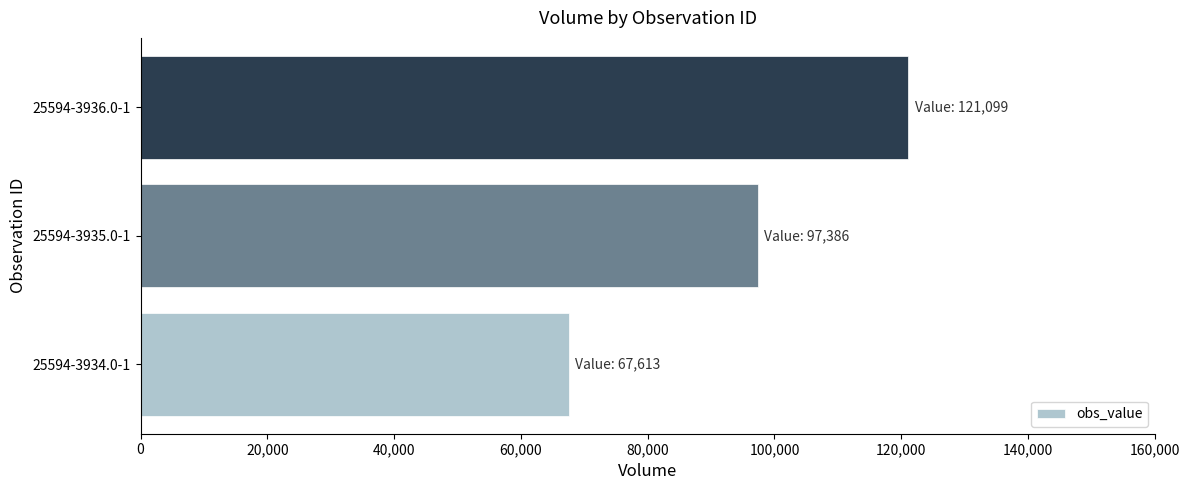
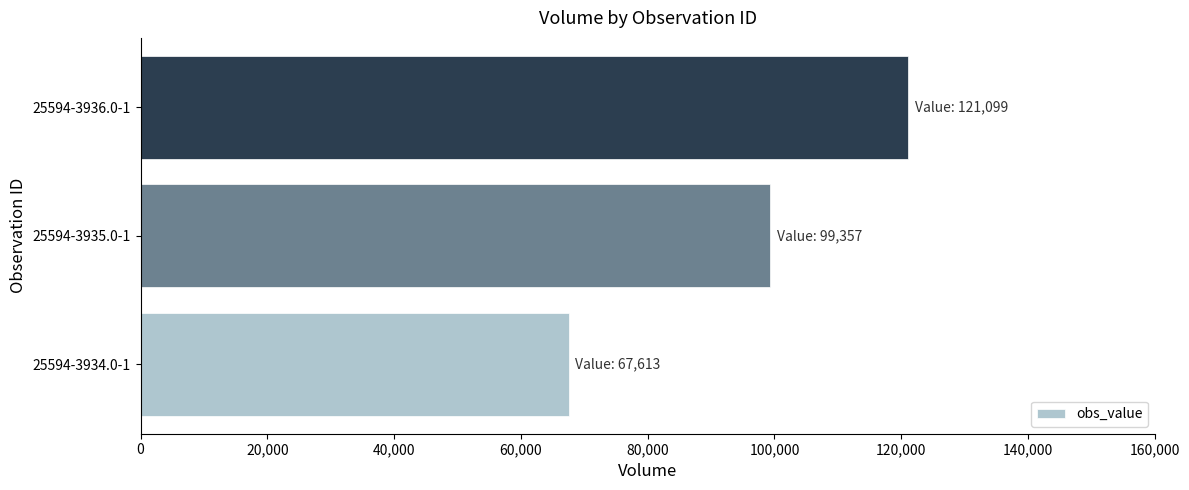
  {
    "25594-3936.0-1": "121,099",
-   "25594-3935.0-1": "97,386",
+   "25594-3935.0-1": "99,357",
    "25594-3934.0-1": "67,613"
  }
